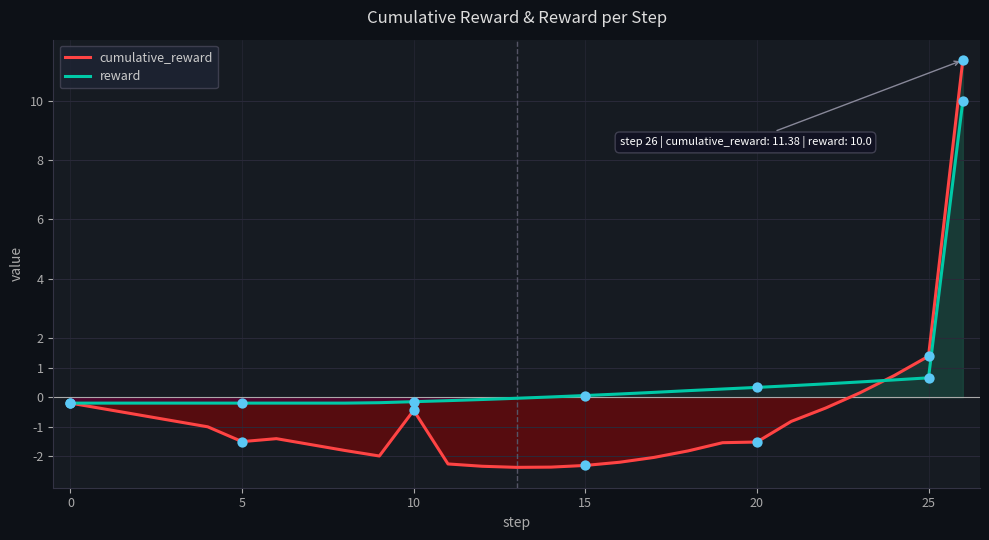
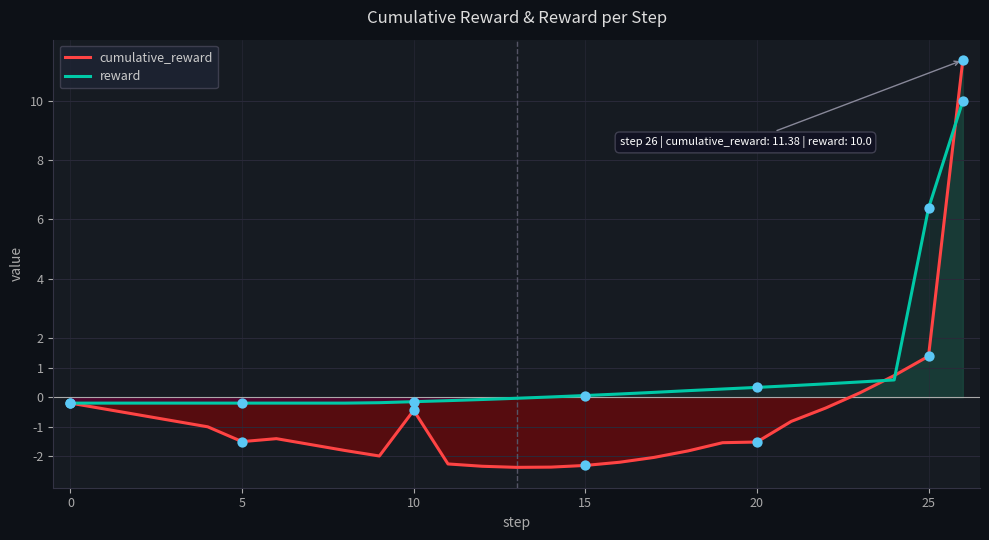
  {
    "reward": {
-     "25": 0.7
+     "25": 6.4
    }
  }
